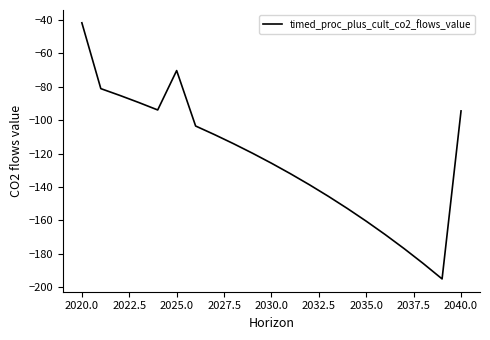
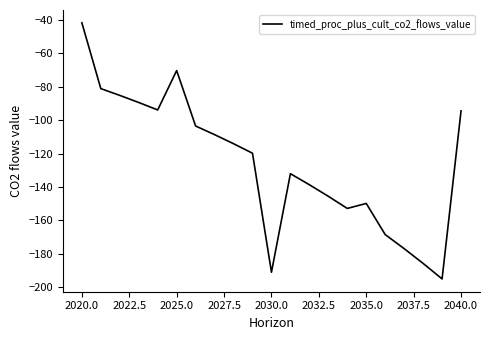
  {
    "2020.0": -42,
    "2025.0": -70,
-   "2030.0": -126,
-   "2035.0": -160,
+   "2030.0": -191,
+   "2035.0": -150,
    "2040.0": -94
  }
